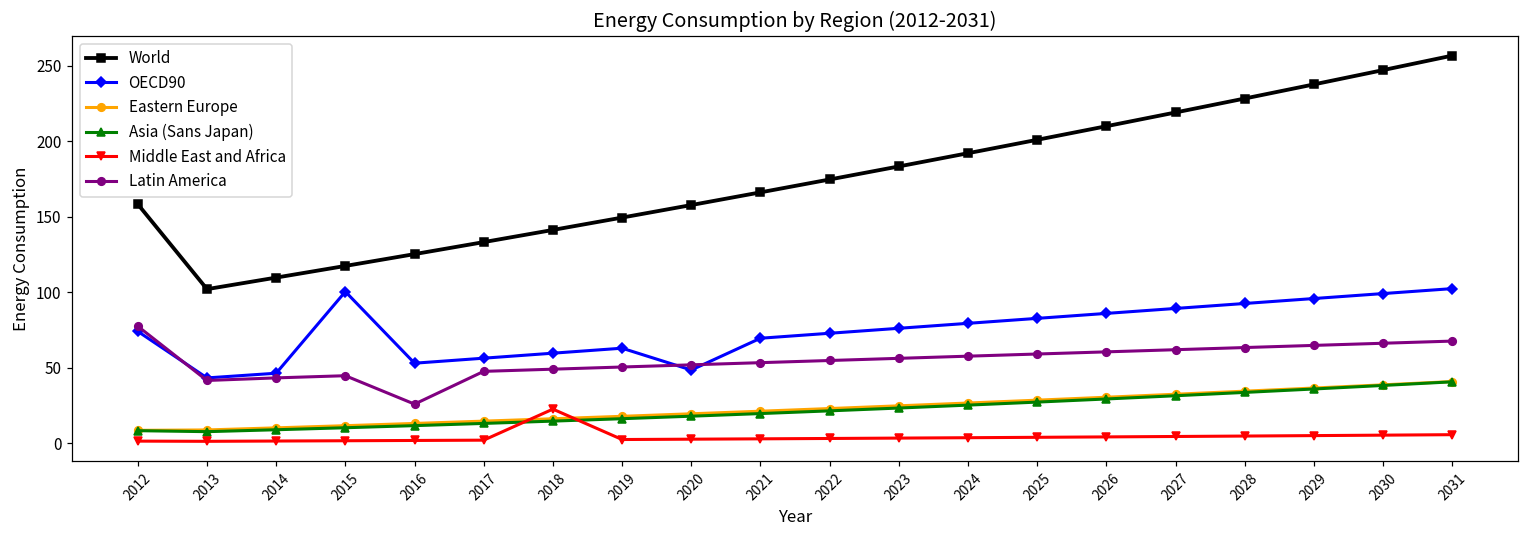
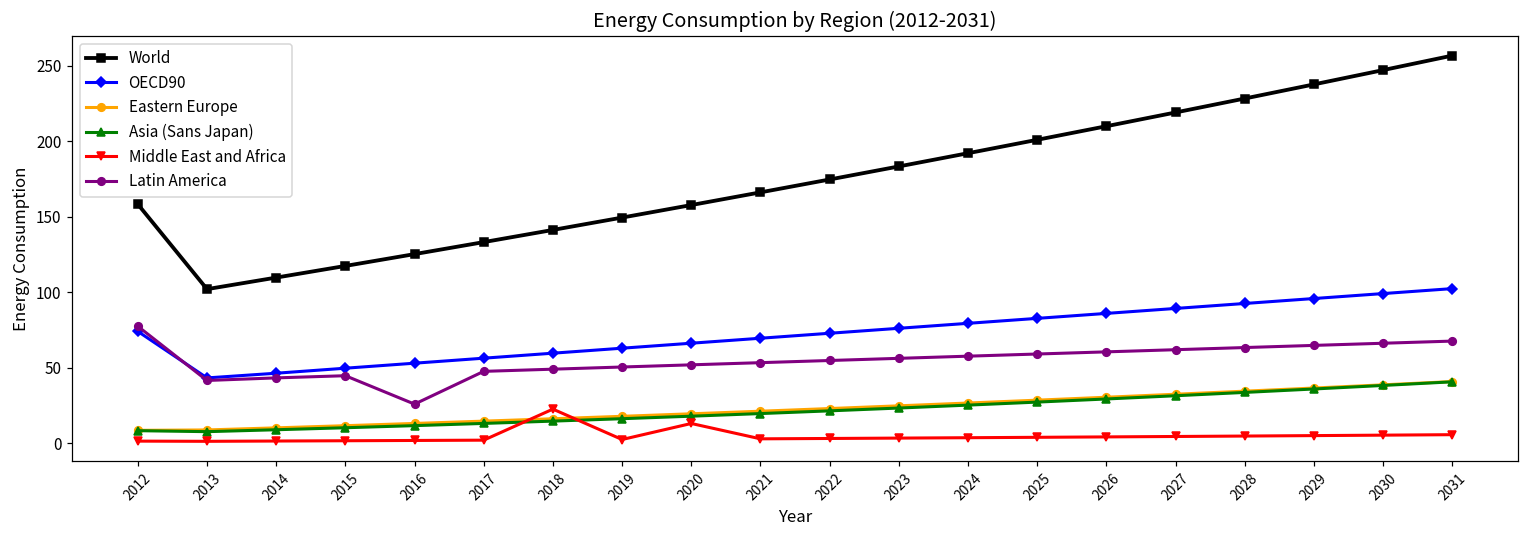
  {
    "World": {
      "2012": 158,
      "2013": 102,
      "2014": 110,
      "2015": 117,
      "2016": 125,
      "2017": 133,
      "2018": 141,
      "2019": 149,
      "2020": 158,
      "2021": 166,
      "2022": 175,
      "2023": 183,
      "2024": 192,
      "2025": 201,
      "2026": 210,
      "2027": 219,
      "2028": 228,
      "2029": 238,
      "2030": 247,
      "2031": 257
    },
    "OECD90": {
      "2012": 74,
      "2014": 46,
-     "2015": 100,
+     "2015": 50,
      "2016": 53,
      "2017": 56,
      "2018": 60,
      "2019": 63,
-     "2020": 48,
+     "2020": 66,
      "2021": 69,
      "2022": 73,
      "2023": 76,
      "2024": 79,
      "2025": 83,
      "2026": 86,
      "2027": 89,
      "2028": 93,
      "2029": 96,
      "2030": 99,
      "2031": 102
    },
    "Middle East and Africa": {
      "2012": 1,
      "2013": 1,
      "2014": 1,
      "2015": 2,
      "2016": 2,
      "2017": 2,
      "2018": 22,
      "2019": 2,
-     "2020": 3,
+     "2020": 13,
      "2021": 3,
      "2022": 3,
      "2023": 3,
      "2024": 4,
      "2025": 4,
      "2026": 4,
      "2027": 4,
      "2028": 5,
      "2029": 5,
      "2030": 5,
      "2031": 6
    },
    "Latin America": {
      "2012": 77,
      "2014": 43,
      "2015": 45,
      "2016": 26,
      "2017": 48,
      "2018": 49,
      "2019": 50,
      "2020": 52,
      "2021": 53,
      "2022": 55,
      "2023": 56,
      "2024": 58,
      "2025": 59,
      "2026": 60,
      "2027": 62,
      "2028": 63,
      "2029": 65,
      "2030": 66,
      "2031": 68
    }
  }
